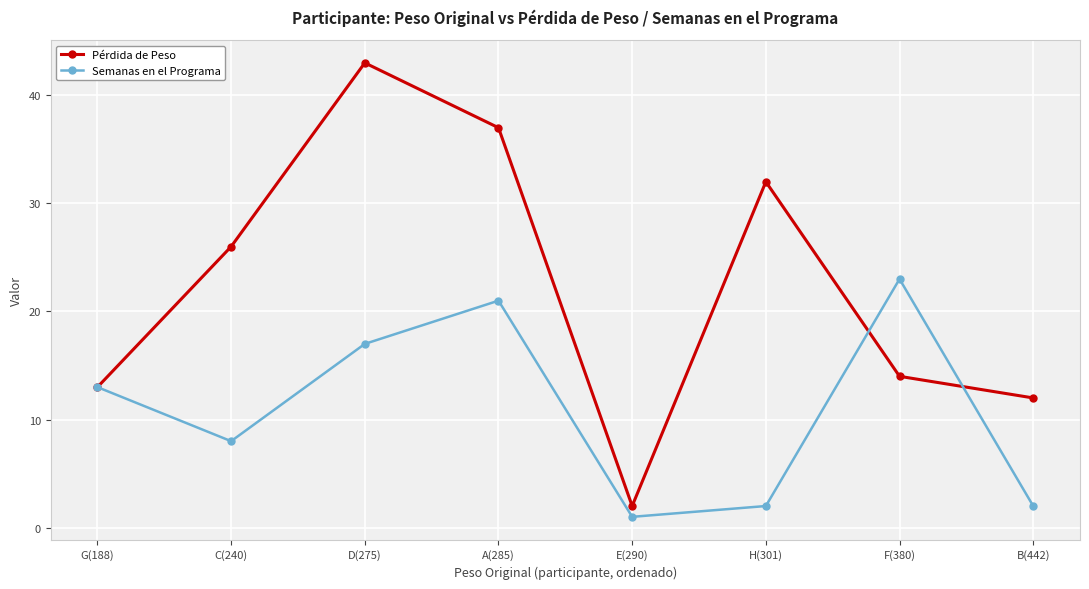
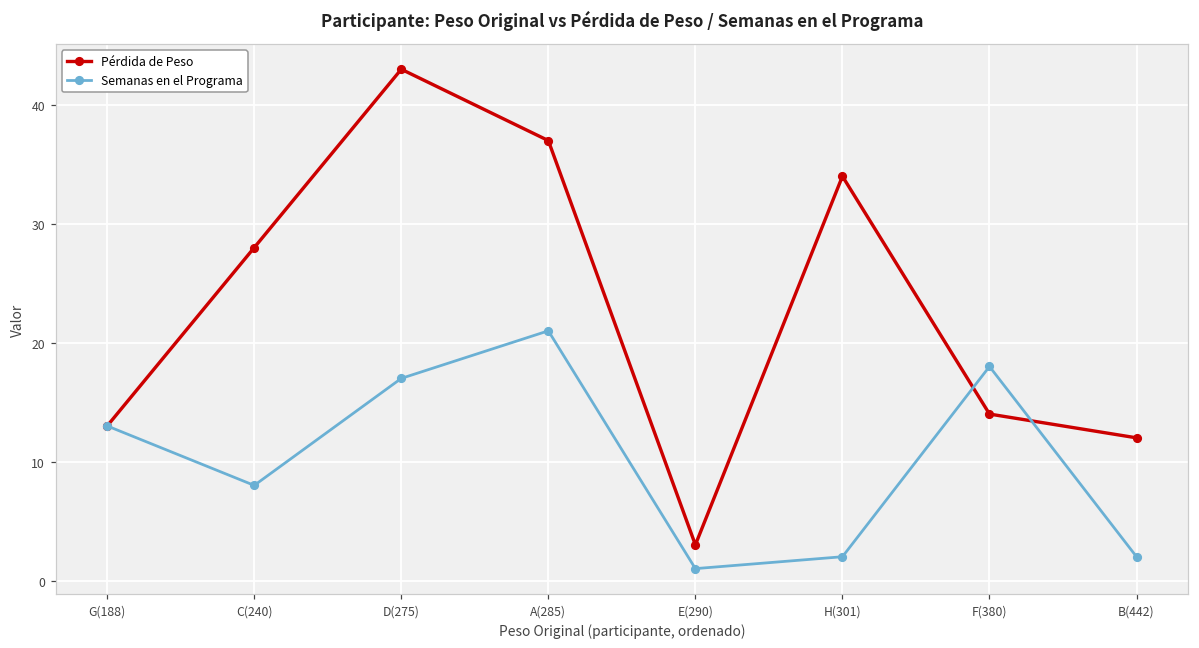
  {
    "Pérdida de Peso": {
-     "C(240)": 26,
+     "C(240)": 28,
      "D(275)": 43,
      "A(285)": 37,
-     "E(290)": 2,
-     "H(301)": 32,
+     "E(290)": 3,
+     "H(301)": 34,
      "F(380)": 14,
      "B(442)": 12
    },
    "Semanas en el Programa": {
      "C(240)": 8,
      "D(275)": 17,
      "A(285)": 21,
      "E(290)": 1,
      "H(301)": 2,
-     "F(380)": 23,
+     "F(380)": 18,
      "B(442)": 2
    }
  }
